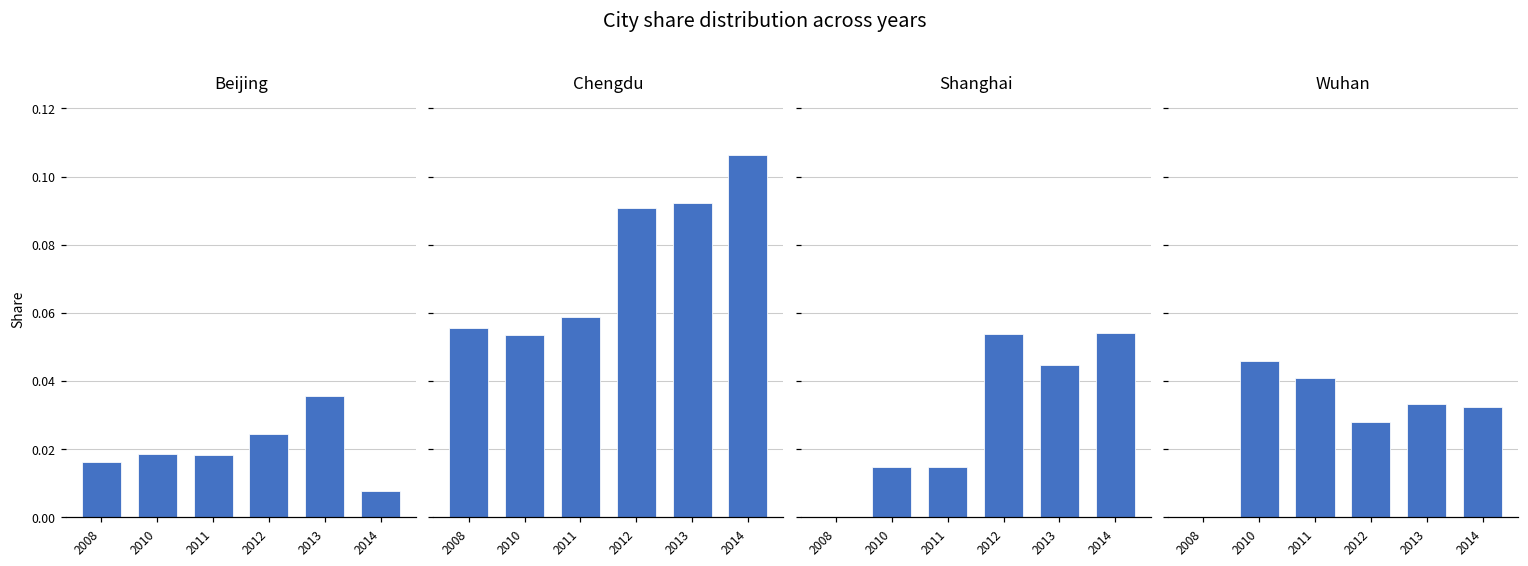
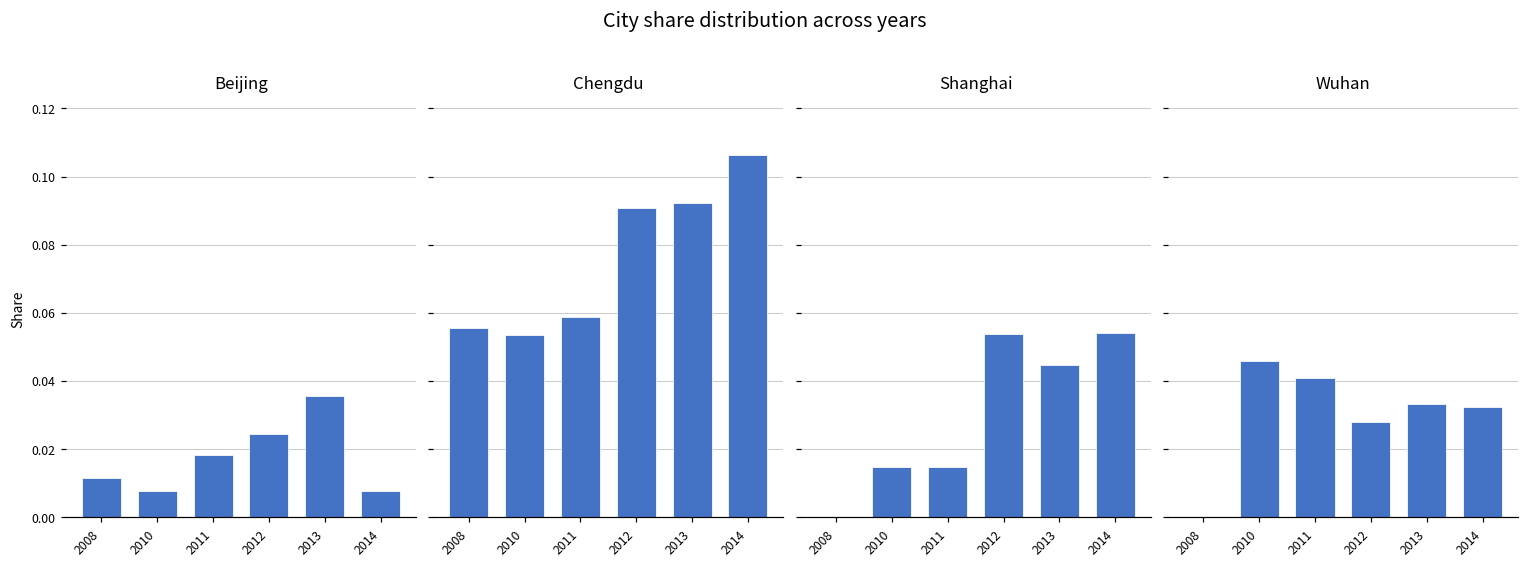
  {
    "Beijing": {
-     "2008": 0.016,
-     "2010": 0.019,
+     "2008": 0.011,
+     "2010": 0.008,
      "2011": 0.018,
      "2012": 0.024,
      "2013": 0.036,
      "2014": 0.008
    }
  }
